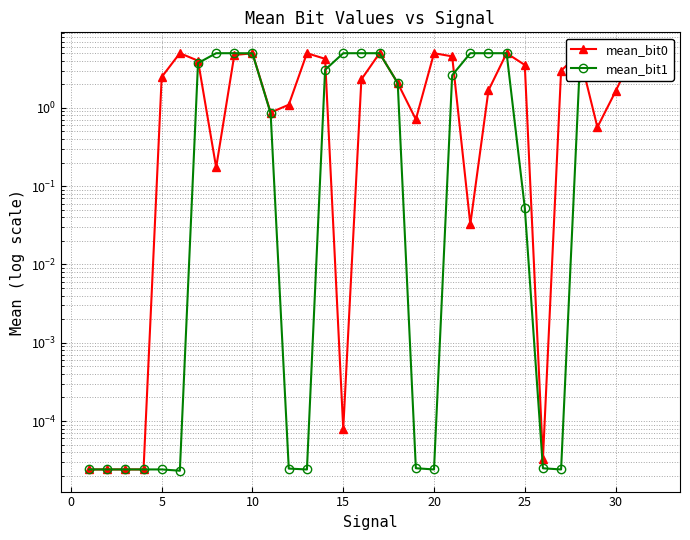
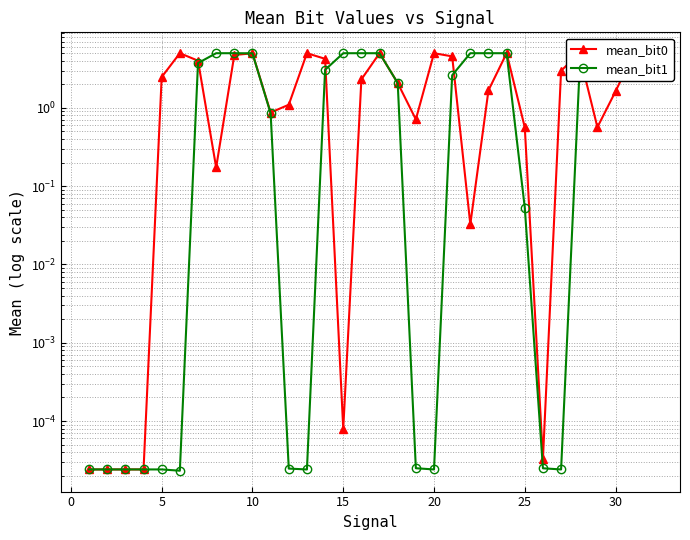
  {
    "mean_bit0": {
      "5": 2.5,
      "15": 0.00008,
      "20": 5,
-     "25": 4,
+     "25": 0.6,
      "30": 1.6
    },
    "mean_bit1": {
      "5": 0.000024,
      "15": 5,
      "20": 0.000024,
      "25": 0.05
    }
  }
